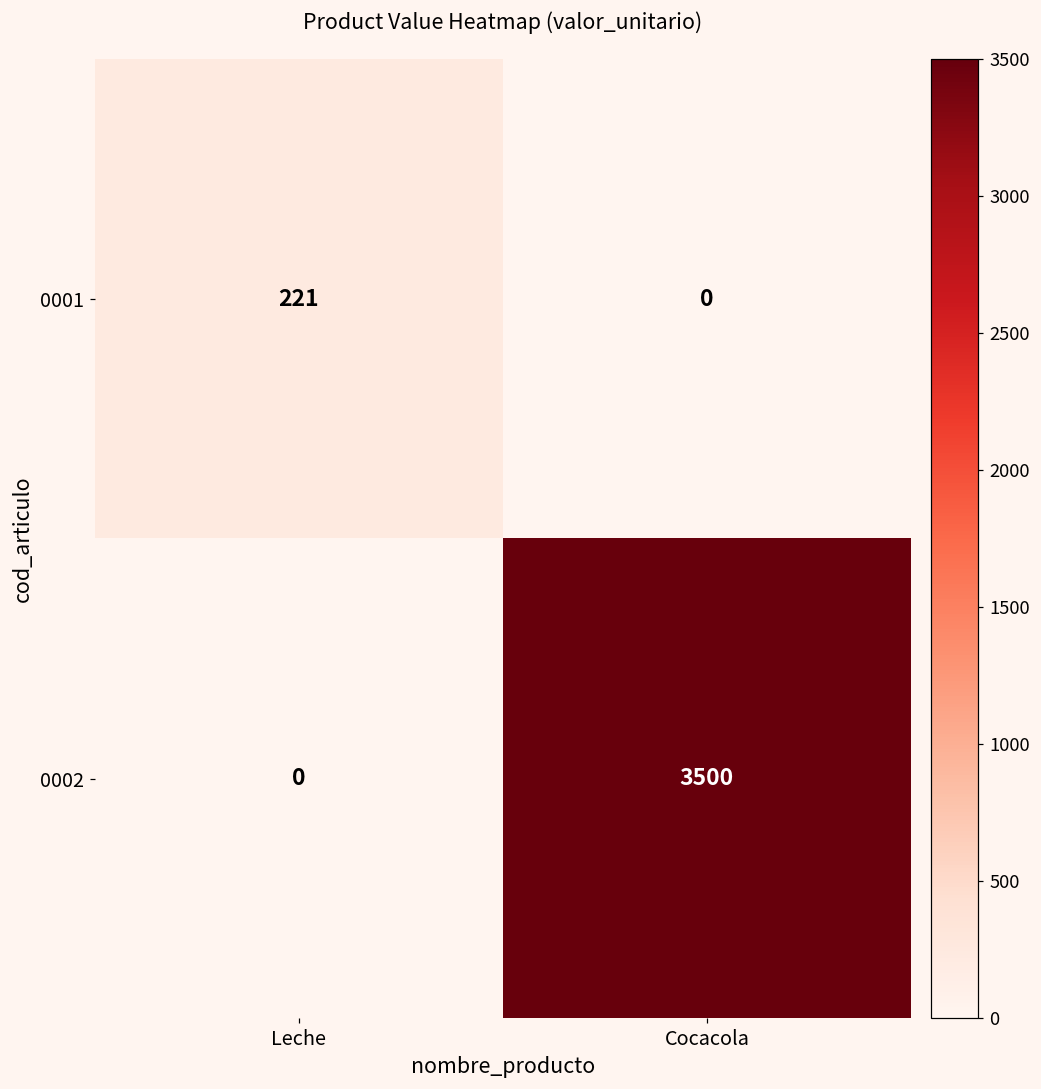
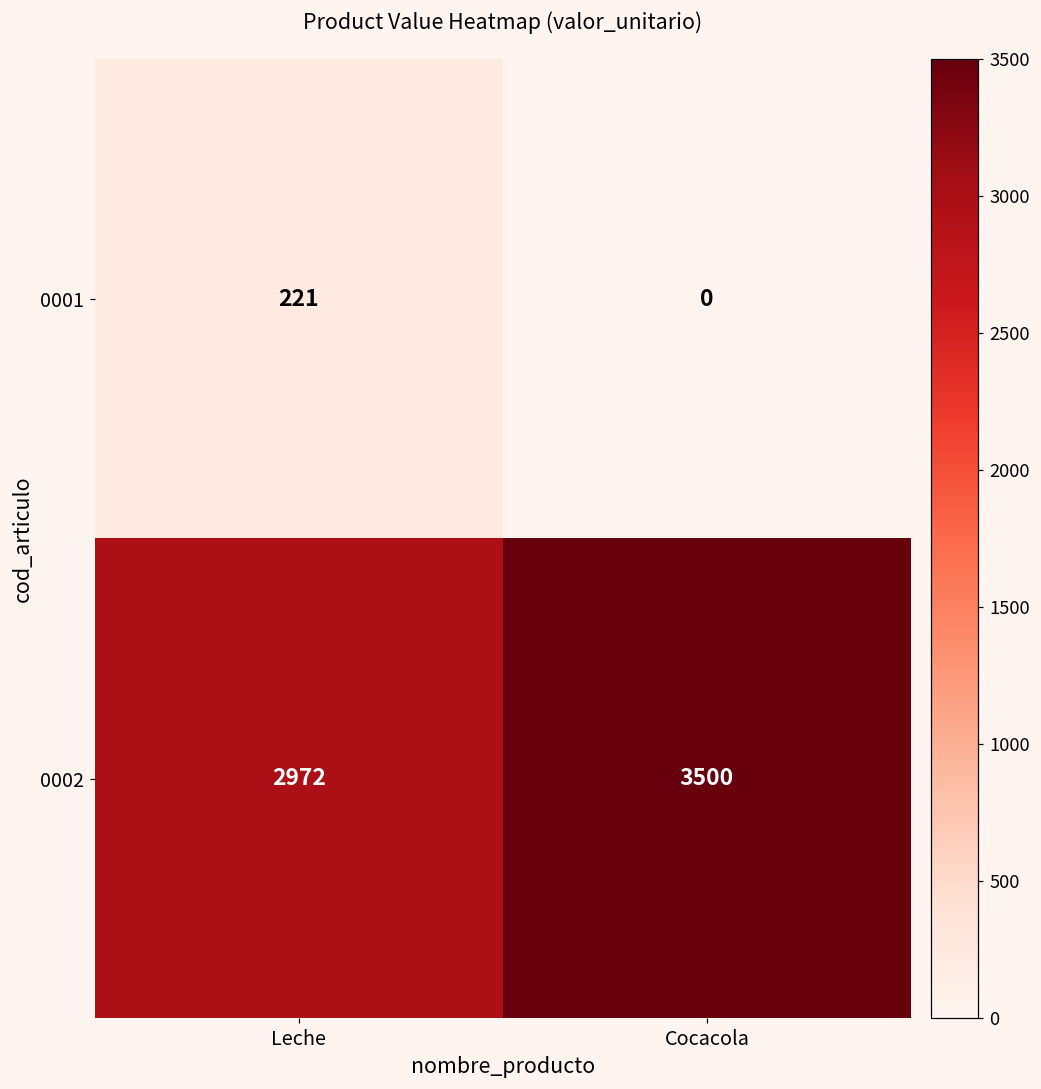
  {
    "0001": {
      "Leche": 221,
      "Cocacola": 0
    },
    "0002": {
-     "Leche": 0,
+     "Leche": 2972,
      "Cocacola": 3500
    }
  }
